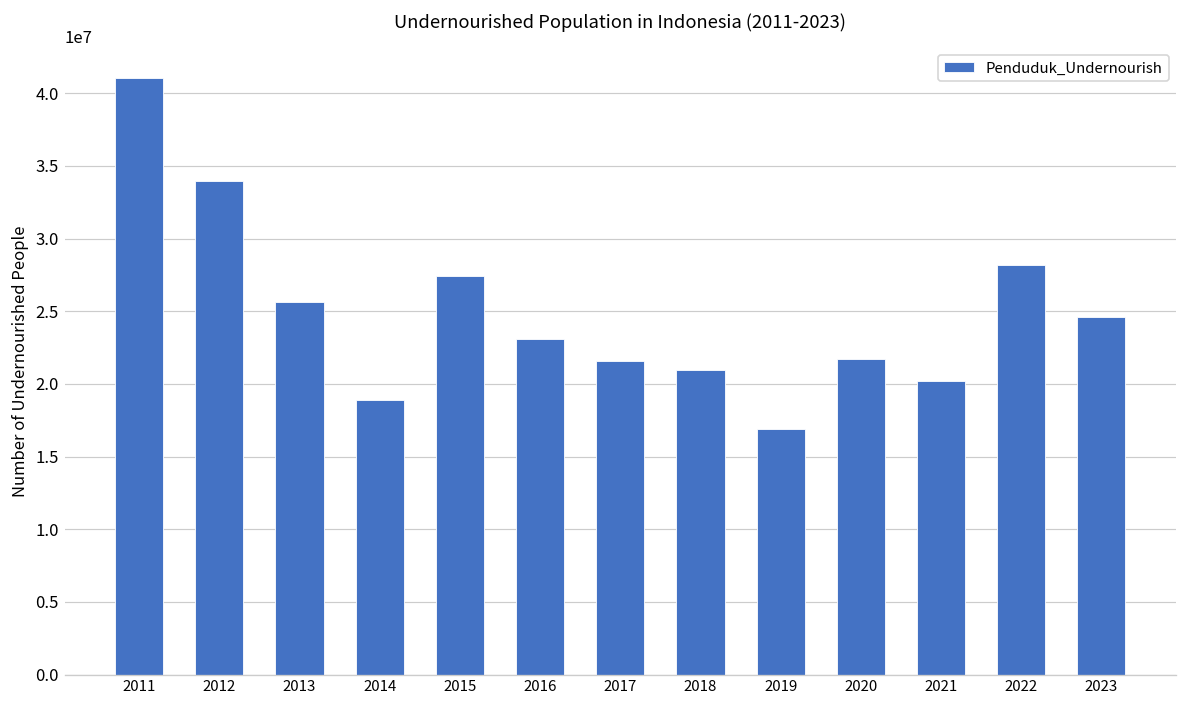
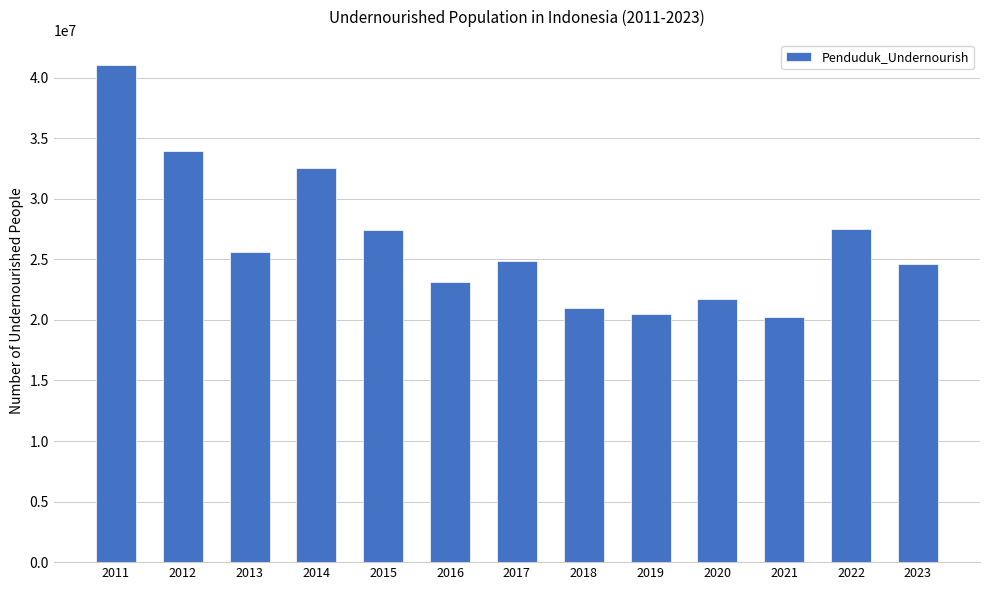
  {
    "2011": 41100000,
    "2012": 33900000,
    "2013": 25600000,
-   "2014": 18900000,
+   "2014": 32500000,
    "2015": 27400000,
    "2016": 23100000,
-   "2017": 21600000,
+   "2017": 24900000,
    "2018": 21000000,
-   "2019": 16900000,
+   "2019": 20500000,
    "2020": 21700000,
    "2021": 20200000,
-   "2022": 28200000,
+   "2022": 27500000,
    "2023": 24600000
  }
